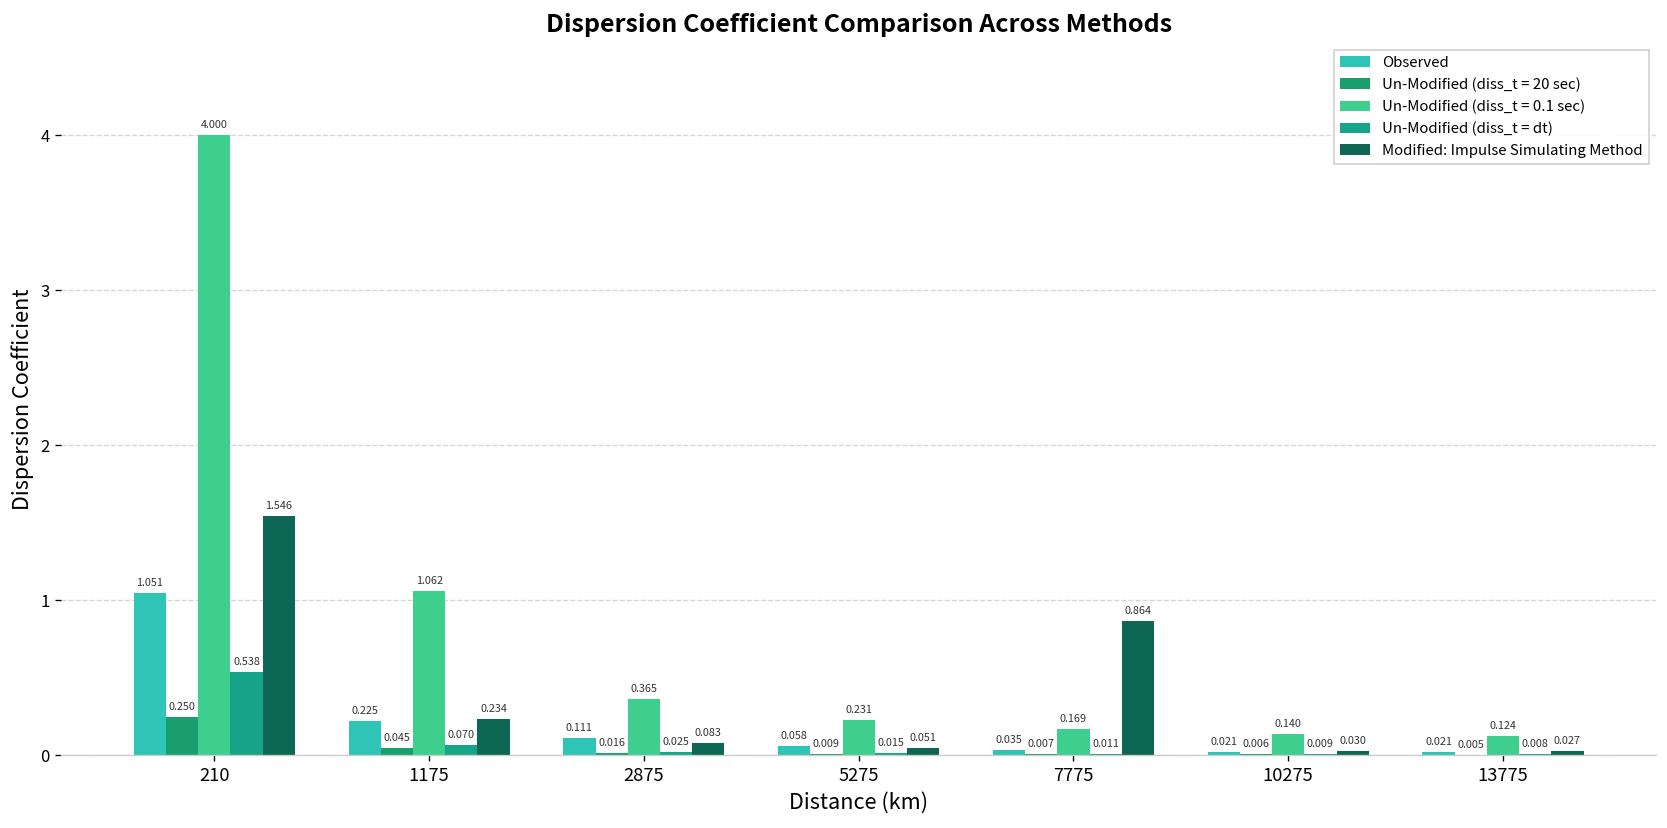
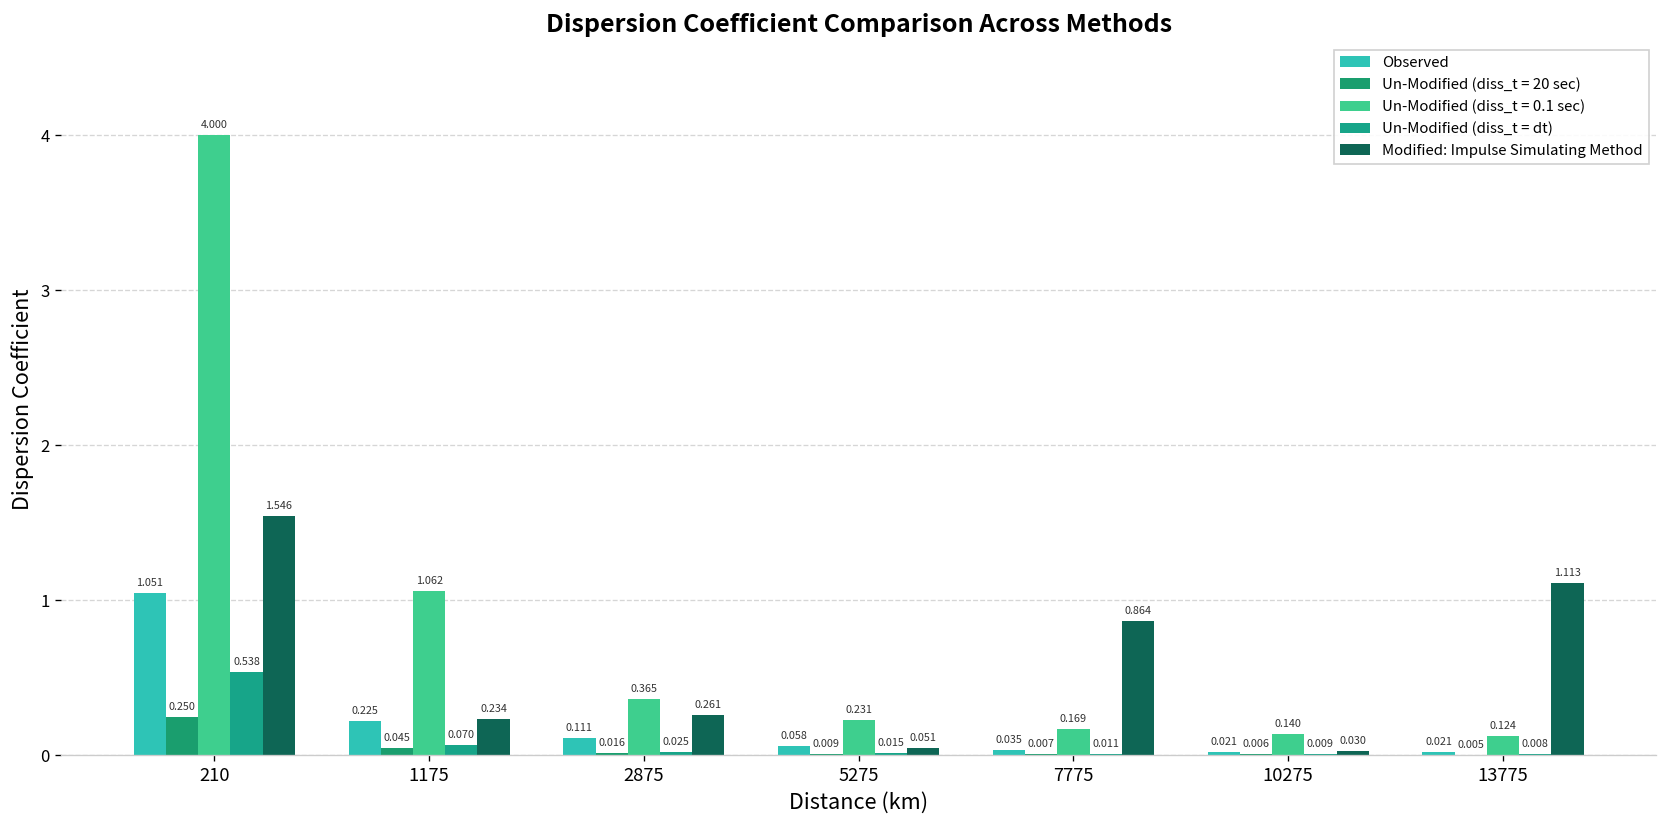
  {
    "Modified: Impulse Simulating Method": {
      "210": 1.546,
      "1175": 0.234,
-     "2875": 0.083,
+     "2875": 0.261,
      "5275": 0.051,
      "7775": 0.864,
      "10275": 0.030,
-     "13775": 0.027
+     "13775": 1.113
    }
  }
